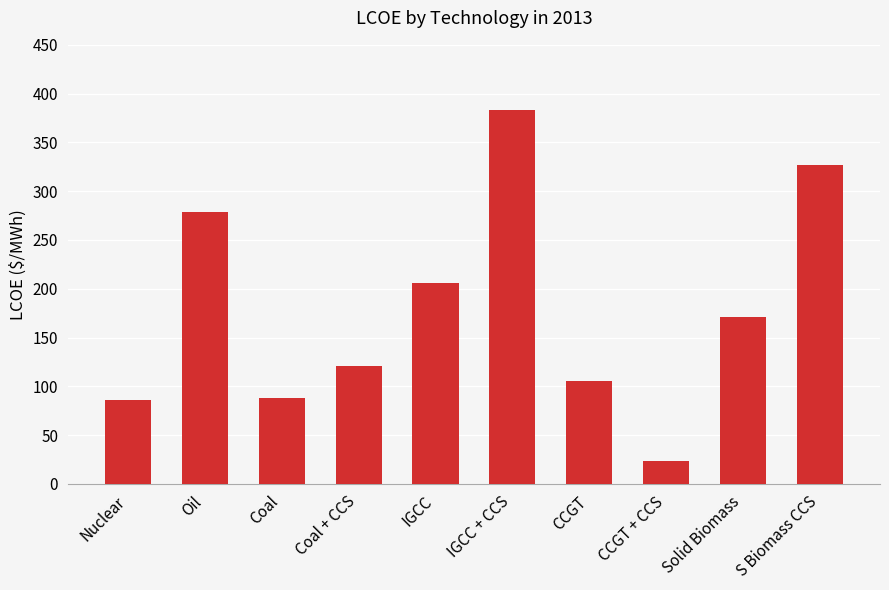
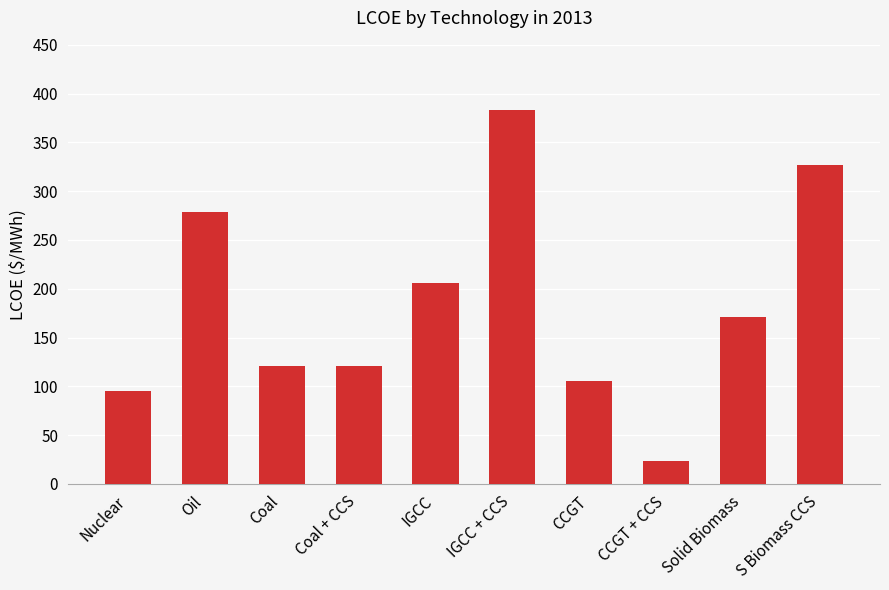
  {
-   "Nuclear": 86,
+   "Nuclear": 95,
    "Oil": 280,
-   "Coal": 90,
+   "Coal": 120,
    "Coal + CCS": 120,
    "IGCC": 210,
    "IGCC + CCS": 380,
    "CCGT": 110,
    "CCGT + CCS": 20,
    "Solid Biomass": 170,
    "S Biomass CCS": 330
  }
